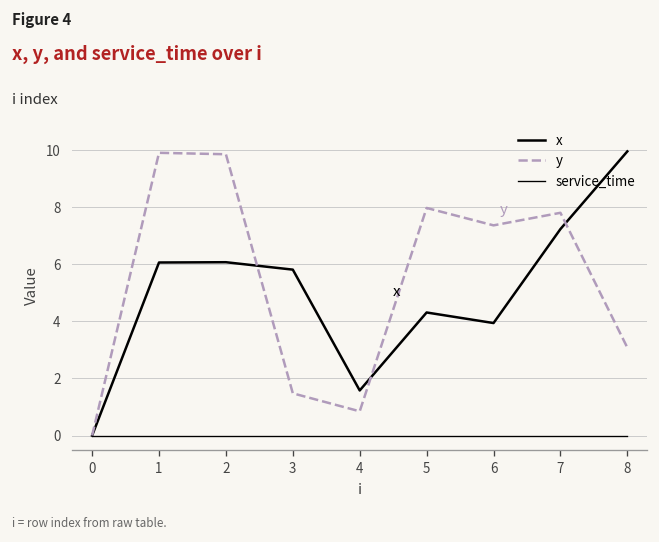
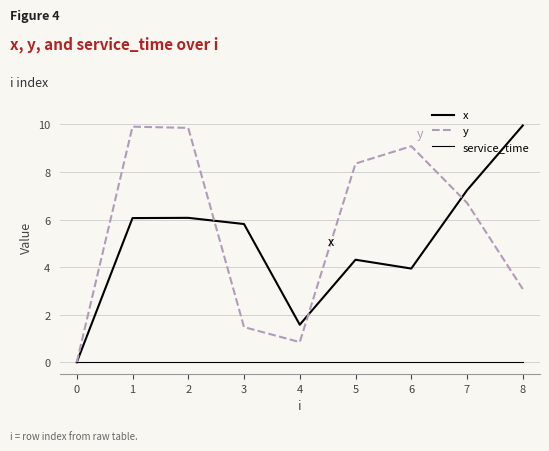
  {
    "y": {
      "1": 9.9,
      "2": 9.9,
      "3": 1.5,
      "4": 0.9,
-     "5": 8.0,
-     "6": 7.4,
-     "7": 7.8,
+     "5": 8.4,
+     "6": 9.1,
+     "7": 6.7,
      "8": 3.1
    }
  }
